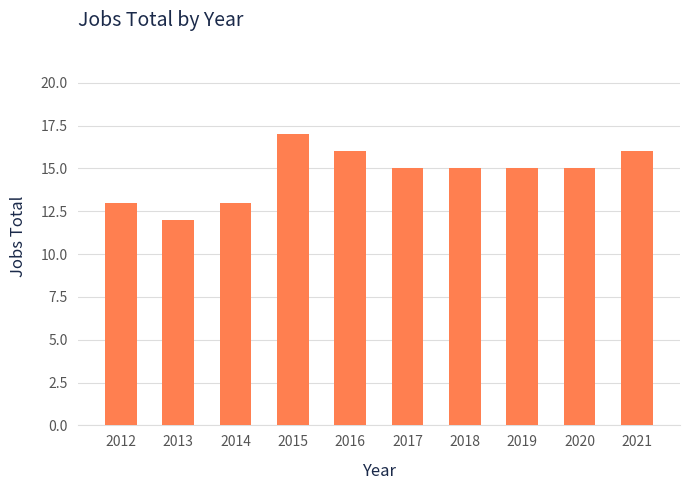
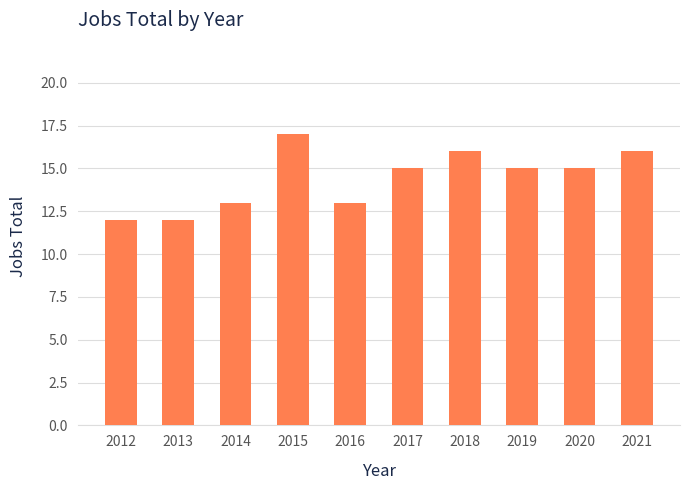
  {
-   "2012": 13,
+   "2012": 12,
    "2013": 12,
    "2014": 13,
    "2015": 17,
-   "2016": 16,
+   "2016": 13,
    "2017": 15,
-   "2018": 15,
+   "2018": 16,
    "2019": 15,
    "2020": 15,
    "2021": 16
  }
